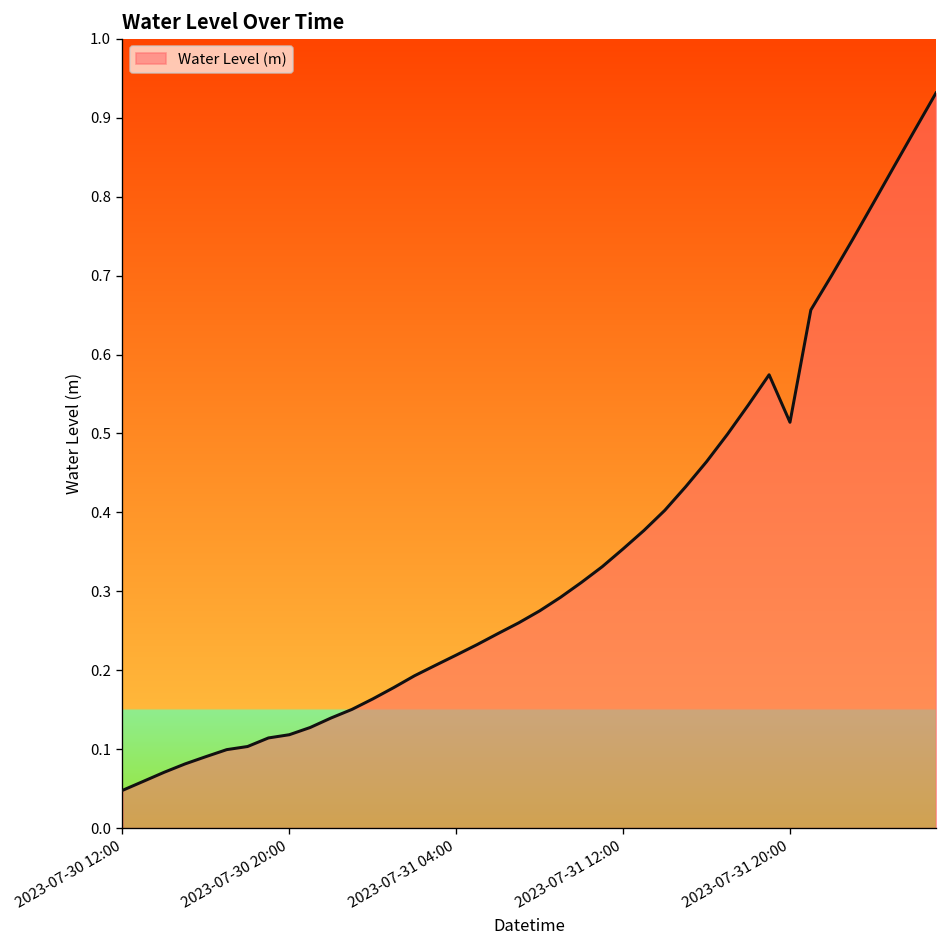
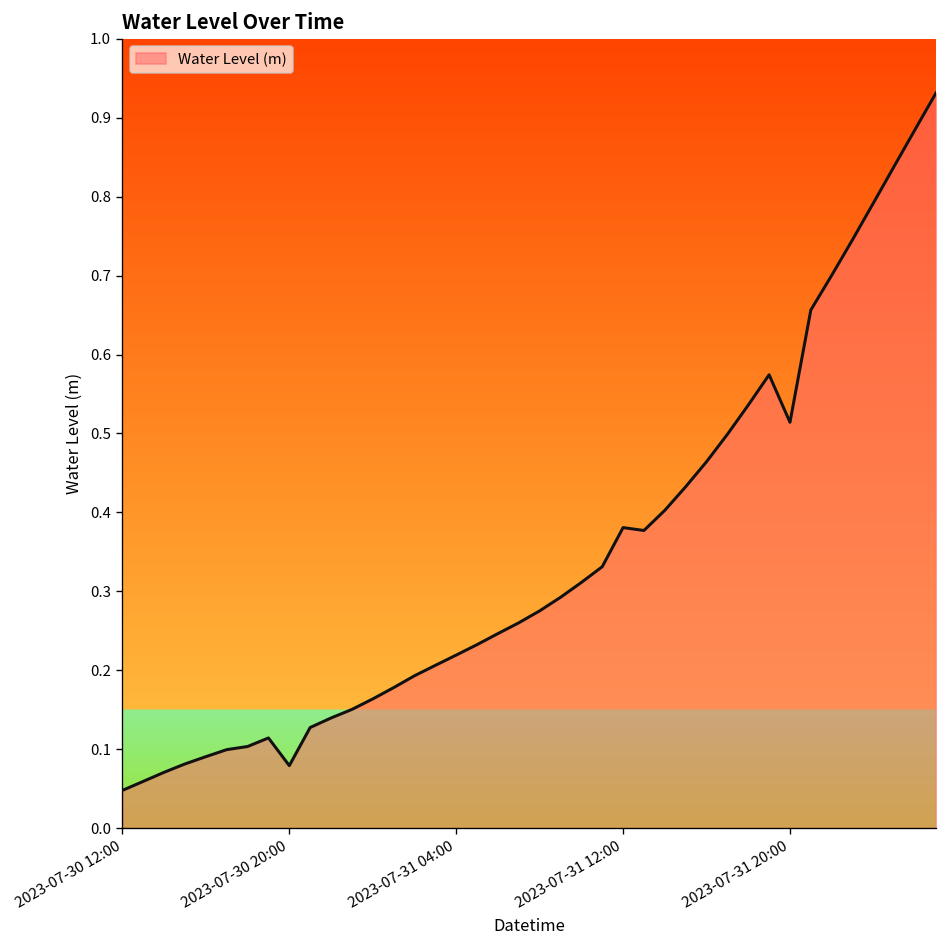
  {
    "2023-07-30 12:00": 0.05,
-   "2023-07-30 20:00": 0.12,
+   "2023-07-30 20:00": 0.08,
    "2023-07-31 04:00": 0.22,
-   "2023-07-31 12:00": 0.35,
+   "2023-07-31 12:00": 0.38,
    "2023-07-31 20:00": 0.51
  }
